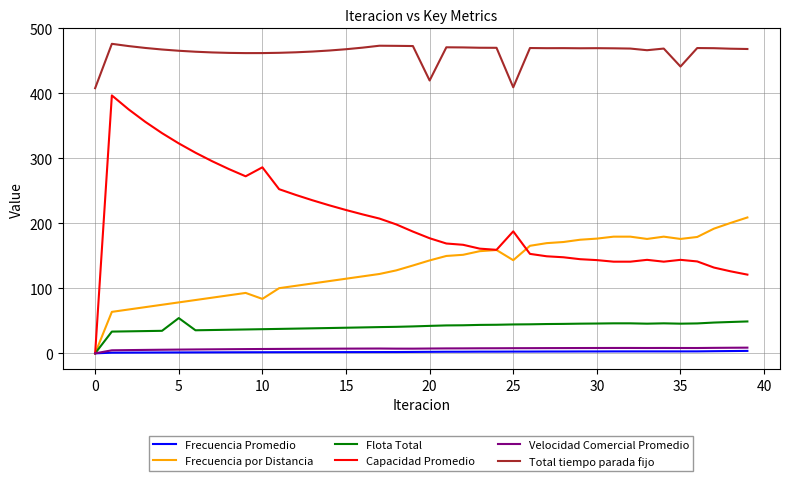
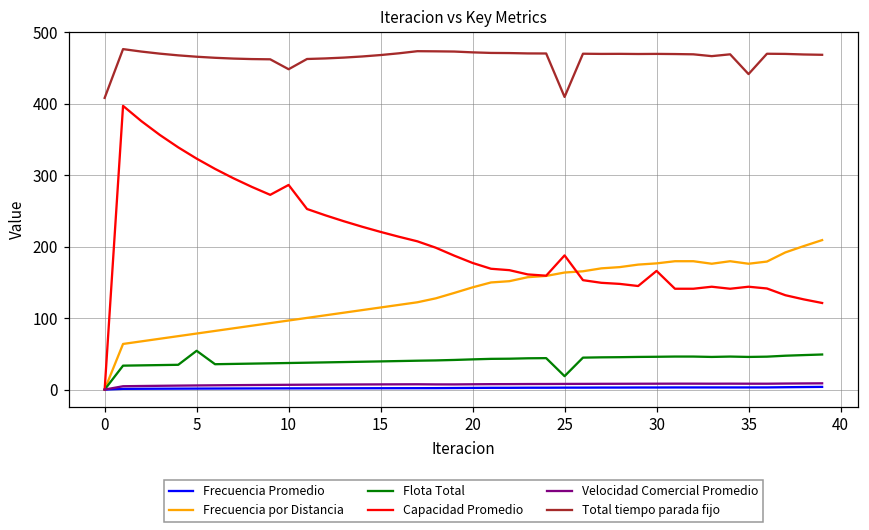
  {
    "Frecuencia Promedio": {
      "5": 0,
      "10": 0,
      "15": 0,
      "20": 0,
      "25": 0,
      "30": 0,
      "35": 0
    },
    "Frecuencia por Distancia": {
      "5": 80,
-     "10": 80,
+     "10": 100,
      "15": 110,
      "20": 140,
-     "25": 140,
+     "25": 160,
      "30": 180,
      "35": 180
    },
    "Flota Total": {
      "5": 50,
      "10": 40,
      "15": 40,
      "20": 40,
-     "25": 40,
+     "25": 20,
      "30": 50,
      "35": 50
    },
    "Capacidad Promedio": {
      "5": 320,
      "10": 290,
      "15": 220,
      "20": 180,
      "25": 190,
-     "30": 140,
+     "30": 170,
      "35": 140
    },
    "Velocidad Comercial Promedio": {
      "5": 10,
      "10": 10,
      "15": 10,
      "20": 10,
      "25": 10,
      "30": 10,
      "35": 10
    },
    "Total tiempo parada fijo": {
      "0": 410,
      "5": 470,
-     "10": 460,
+     "10": 450,
      "15": 470,
-     "20": 420,
+     "20": 470,
      "25": 410,
      "30": 470,
      "35": 440
    }
  }
